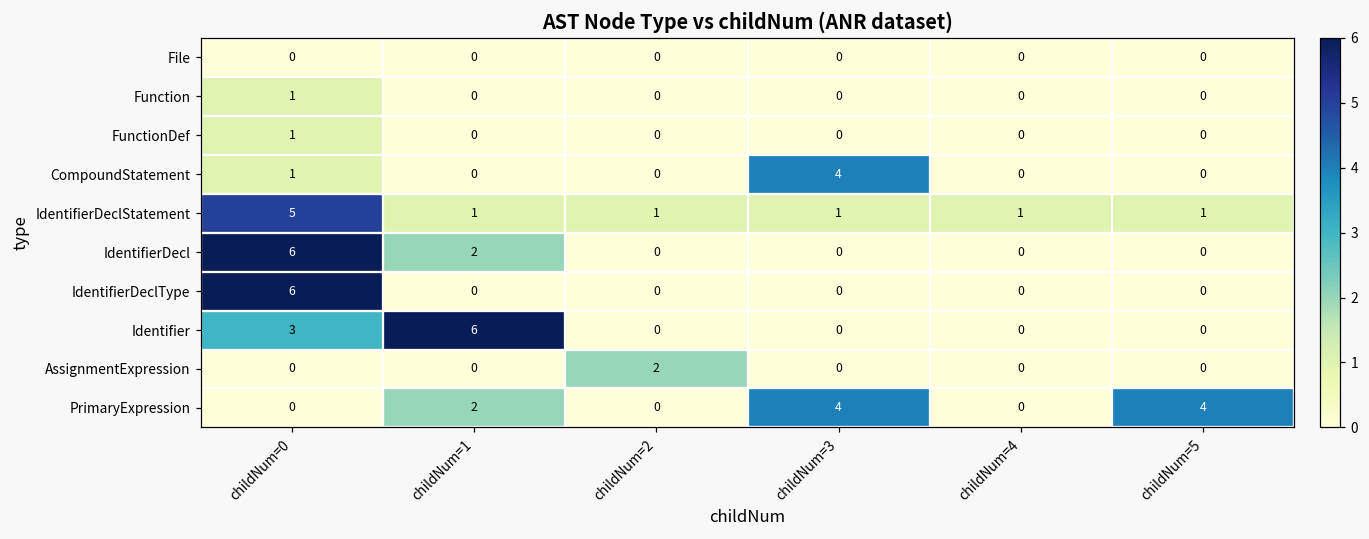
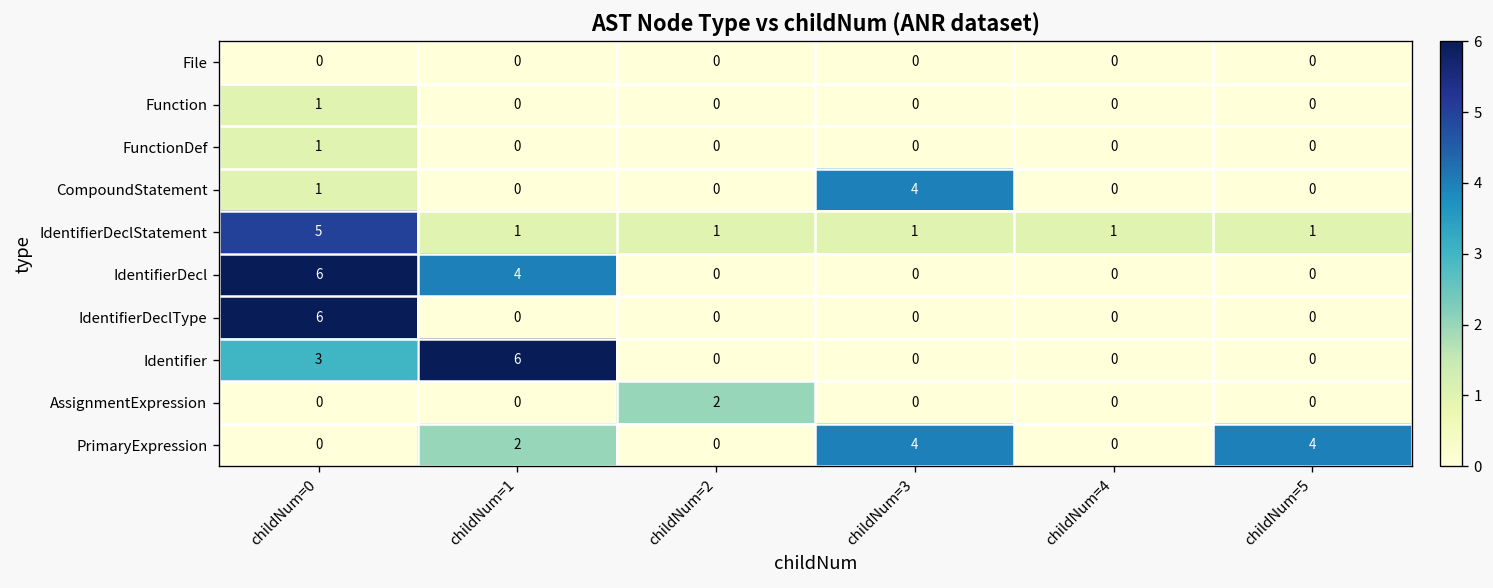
  {
    "File": {
      "childNum=0": 0,
      "childNum=1": 0,
      "childNum=2": 0,
      "childNum=3": 0,
      "childNum=4": 0,
      "childNum=5": 0
    },
    "Function": {
      "childNum=0": 1,
      "childNum=1": 0,
      "childNum=2": 0,
      "childNum=3": 0,
      "childNum=4": 0,
      "childNum=5": 0
    },
    "FunctionDef": {
      "childNum=0": 1,
      "childNum=1": 0,
      "childNum=2": 0,
      "childNum=3": 0,
      "childNum=4": 0,
      "childNum=5": 0
    },
    "CompoundStatement": {
      "childNum=0": 1,
      "childNum=1": 0,
      "childNum=2": 0,
      "childNum=3": 4,
      "childNum=4": 0,
      "childNum=5": 0
    },
    "IdentifierDeclStatement": {
      "childNum=0": 5,
      "childNum=1": 1,
      "childNum=2": 1,
      "childNum=3": 1,
      "childNum=4": 1,
      "childNum=5": 1
    },
    "IdentifierDecl": {
      "childNum=0": 6,
-     "childNum=1": 2,
+     "childNum=1": 4,
      "childNum=2": 0,
      "childNum=3": 0,
      "childNum=4": 0,
      "childNum=5": 0
    },
    "IdentifierDeclType": {
      "childNum=0": 6,
      "childNum=1": 0,
      "childNum=2": 0,
      "childNum=3": 0,
      "childNum=4": 0,
      "childNum=5": 0
    },
    "Identifier": {
      "childNum=0": 3,
      "childNum=1": 6,
      "childNum=2": 0,
      "childNum=3": 0,
      "childNum=4": 0,
      "childNum=5": 0
    },
    "AssignmentExpression": {
      "childNum=0": 0,
      "childNum=1": 0,
      "childNum=2": 2,
      "childNum=3": 0,
      "childNum=4": 0,
      "childNum=5": 0
    },
    "PrimaryExpression": {
      "childNum=0": 0,
      "childNum=1": 2,
      "childNum=2": 0,
      "childNum=3": 4,
      "childNum=4": 0,
      "childNum=5": 4
    }
  }
